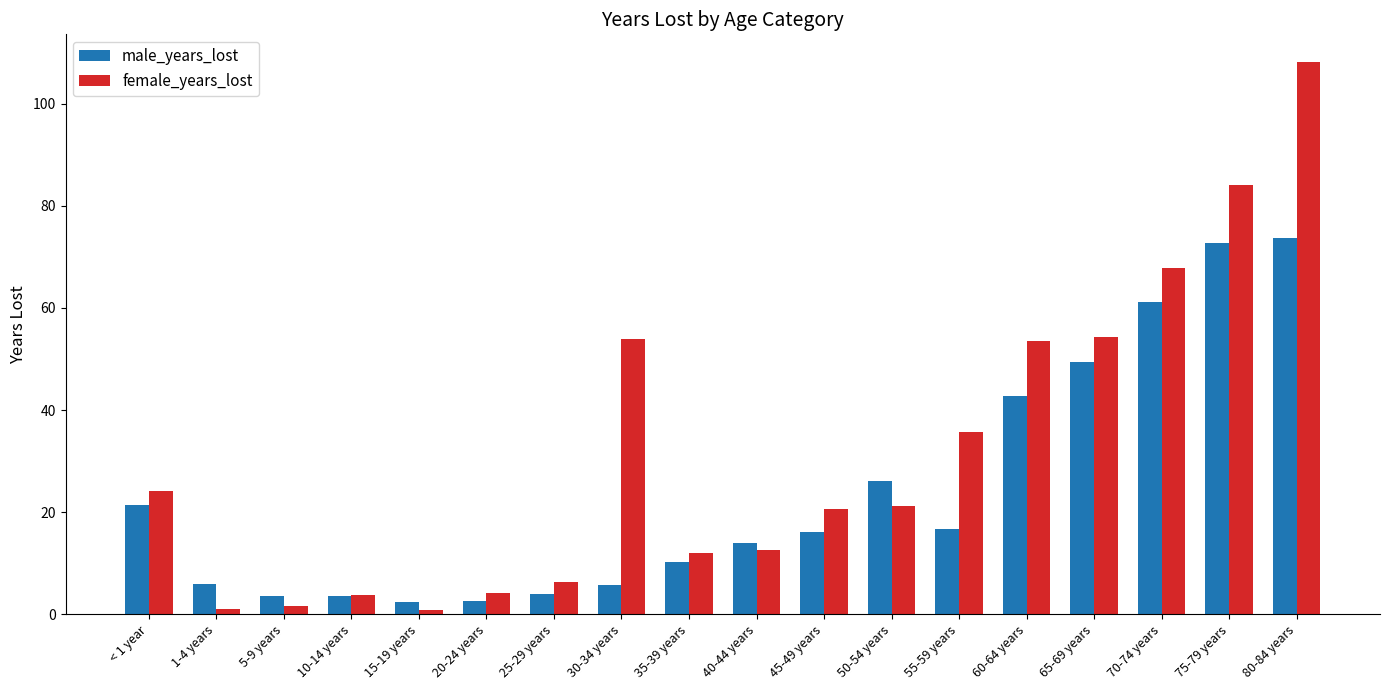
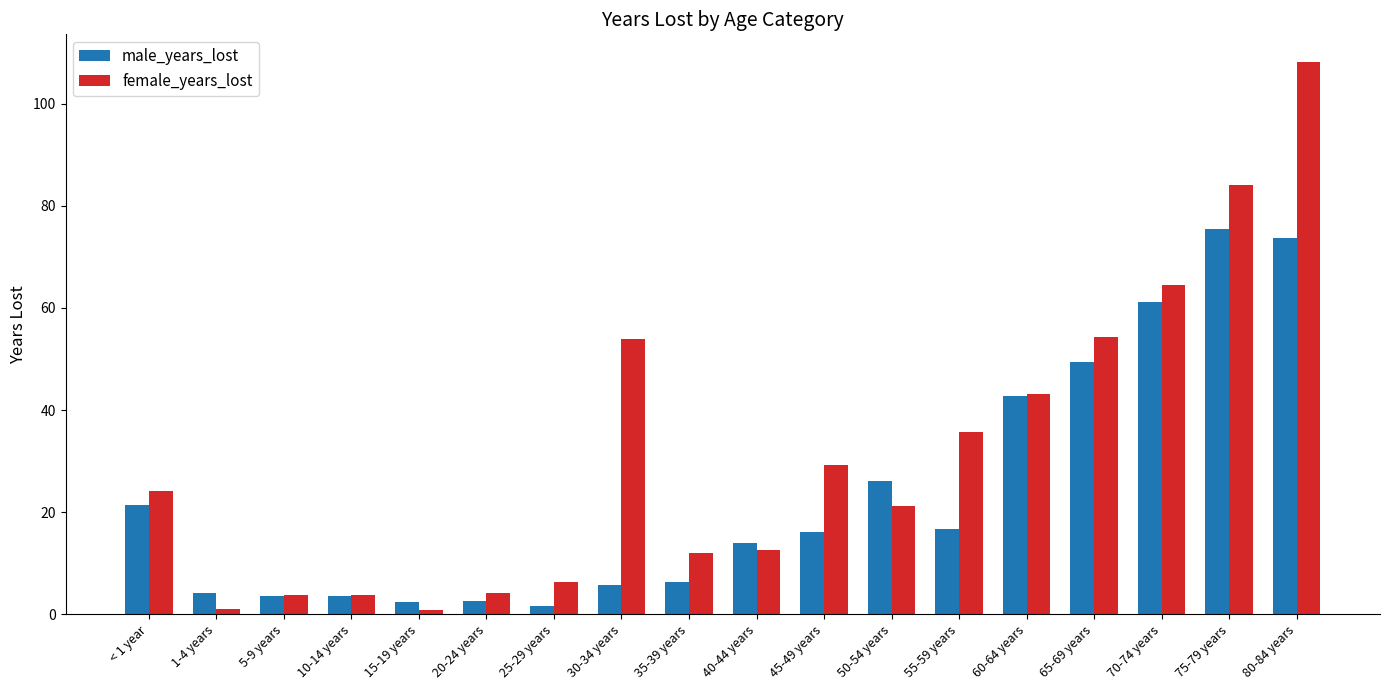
  {
    "male_years_lost": {
      "< 1 year": 21,
-     "1-4 years": 6,
+     "1-4 years": 4,
      "5-9 years": 4,
      "10-14 years": 4,
      "15-19 years": 2,
      "20-24 years": 3,
-     "25-29 years": 4,
+     "25-29 years": 2,
      "30-34 years": 6,
-     "35-39 years": 10,
+     "35-39 years": 6,
      "40-44 years": 14,
      "45-49 years": 16,
      "50-54 years": 26,
      "55-59 years": 17,
      "60-64 years": 43,
      "65-69 years": 49,
      "70-74 years": 61,
-     "75-79 years": 73,
+     "75-79 years": 76,
      "80-84 years": 74
    },
    "female_years_lost": {
      "< 1 year": 24,
      "1-4 years": 1,
-     "5-9 years": 2,
+     "5-9 years": 4,
      "10-14 years": 4,
      "15-19 years": 1,
      "20-24 years": 4,
      "25-29 years": 6,
      "30-34 years": 54,
      "35-39 years": 12,
      "40-44 years": 12,
-     "45-49 years": 21,
+     "45-49 years": 29,
      "50-54 years": 21,
      "55-59 years": 36,
-     "60-64 years": 54,
+     "60-64 years": 43,
      "65-69 years": 54,
-     "70-74 years": 68,
+     "70-74 years": 64,
      "75-79 years": 84,
      "80-84 years": 108
    }
  }
